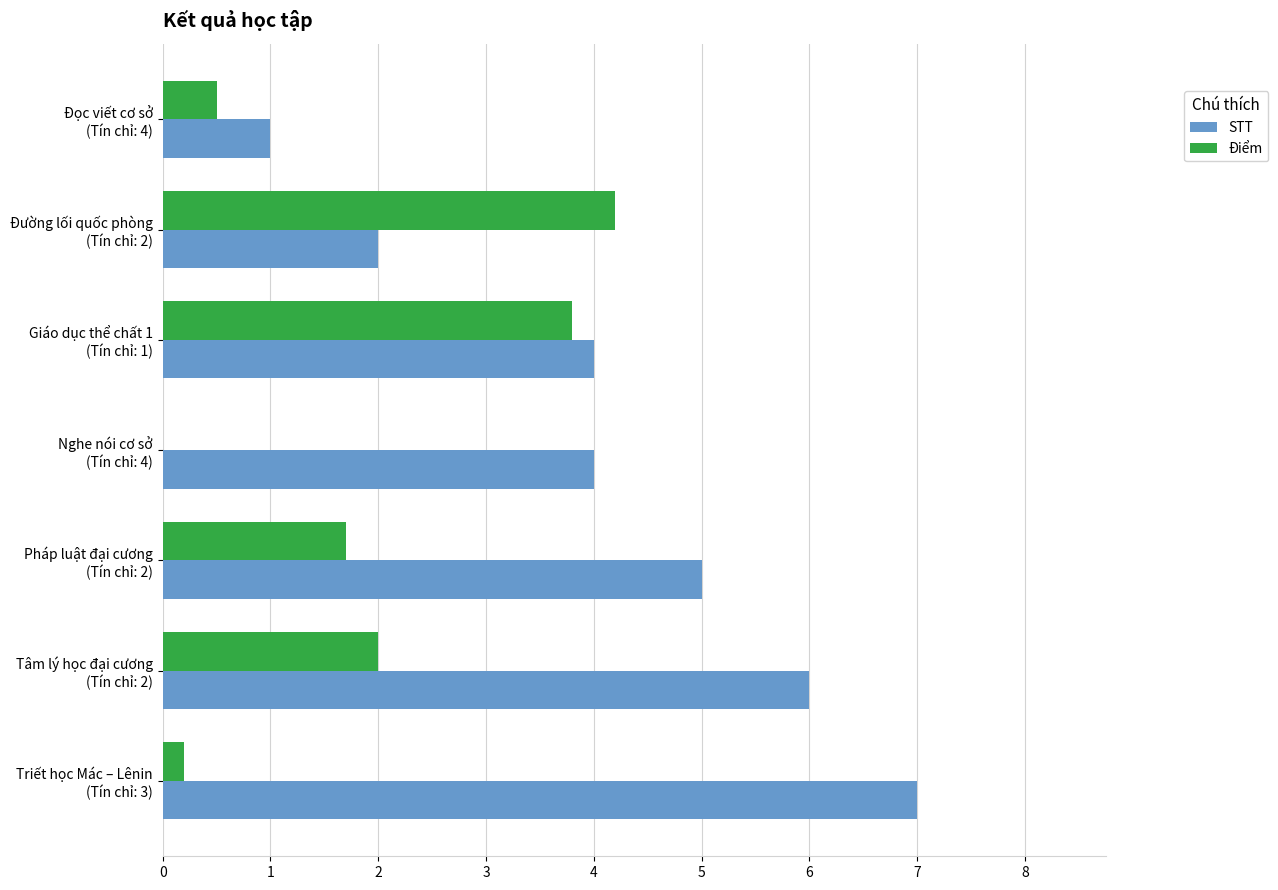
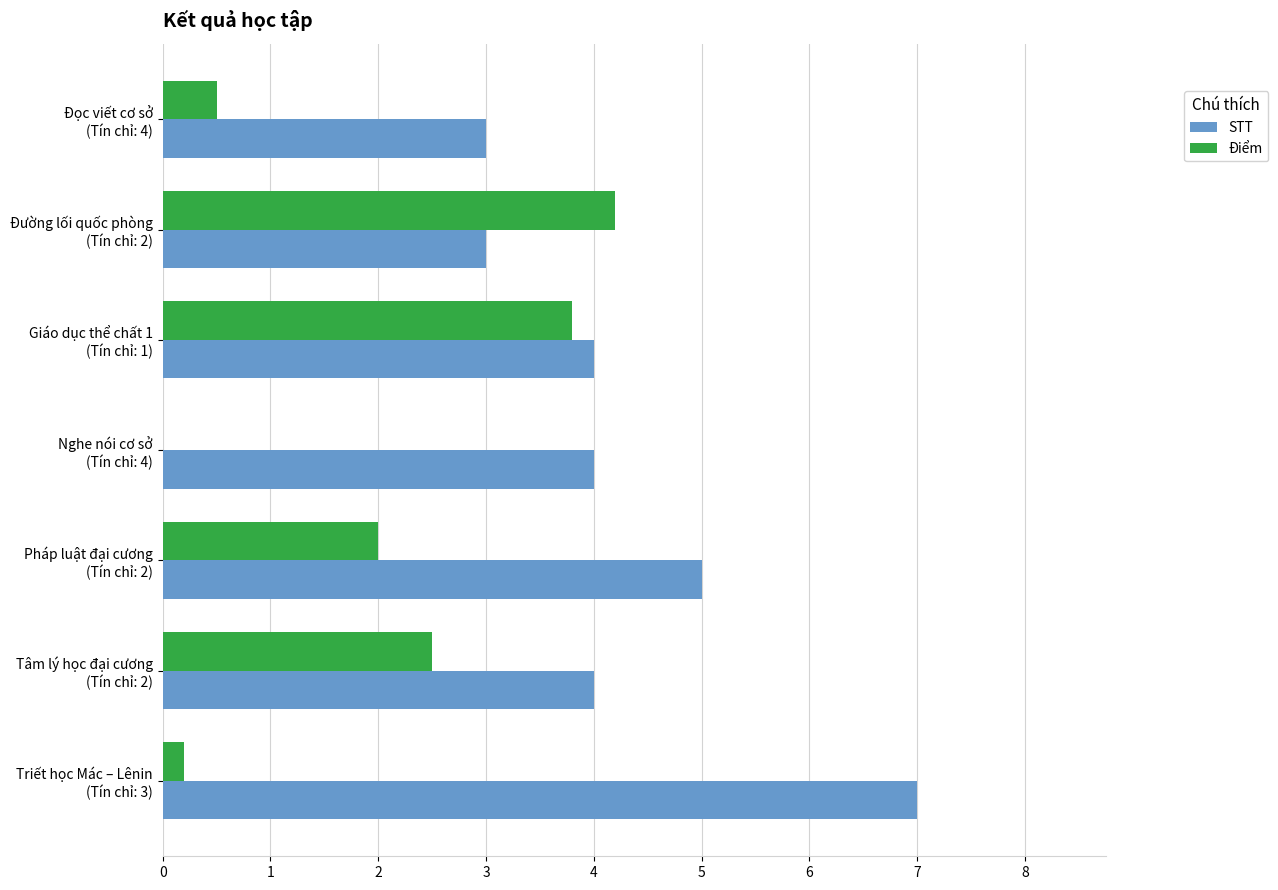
  {
    "STT": {
-     "Đọc viết cơ sở (Tín chỉ: 4)": 1,
-     "Đường lối quốc phòng (Tín chỉ: 2)": 2,
+     "Đọc viết cơ sở (Tín chỉ: 4)": 3,
+     "Đường lối quốc phòng (Tín chỉ: 2)": 3,
      "Giáo dục thể chất 1 (Tín chỉ: 1)": 4,
      "Nghe nói cơ sở (Tín chỉ: 4)": 4,
      "Pháp luật đại cương (Tín chỉ: 2)": 5,
-     "Tâm lý học đại cương (Tín chỉ: 2)": 6,
+     "Tâm lý học đại cương (Tín chỉ: 2)": 4,
      "Triết học Mác – Lênin (Tín chỉ: 3)": 7
    },
    "Điểm": {
      "Đọc viết cơ sở (Tín chỉ: 4)": 0.5,
      "Đường lối quốc phòng (Tín chỉ: 2)": 4.2,
      "Giáo dục thể chất 1 (Tín chỉ: 1)": 3.8,
      "Nghe nói cơ sở (Tín chỉ: 4)": 0.0,
-     "Pháp luật đại cương (Tín chỉ: 2)": 1.7,
-     "Tâm lý học đại cương (Tín chỉ: 2)": 2.0,
+     "Pháp luật đại cương (Tín chỉ: 2)": 2.0,
+     "Tâm lý học đại cương (Tín chỉ: 2)": 2.5,
      "Triết học Mác – Lênin (Tín chỉ: 3)": 0.2
    }
  }
